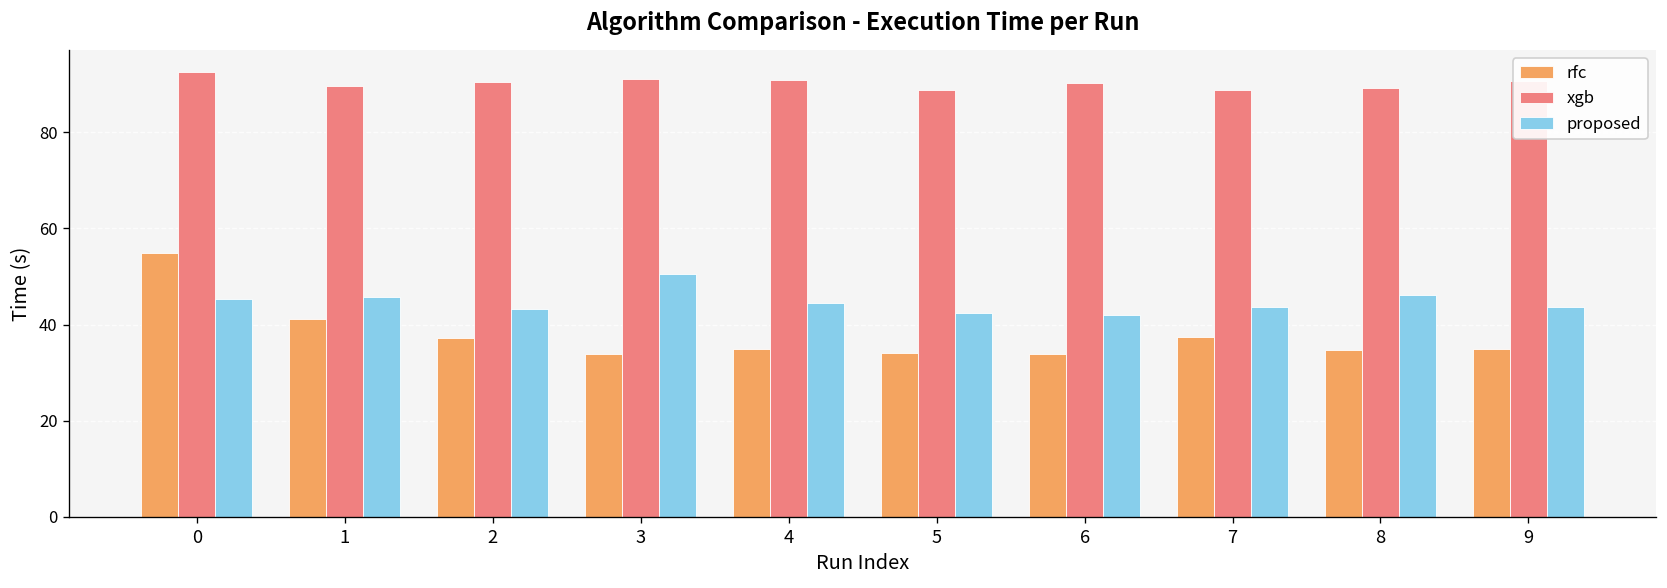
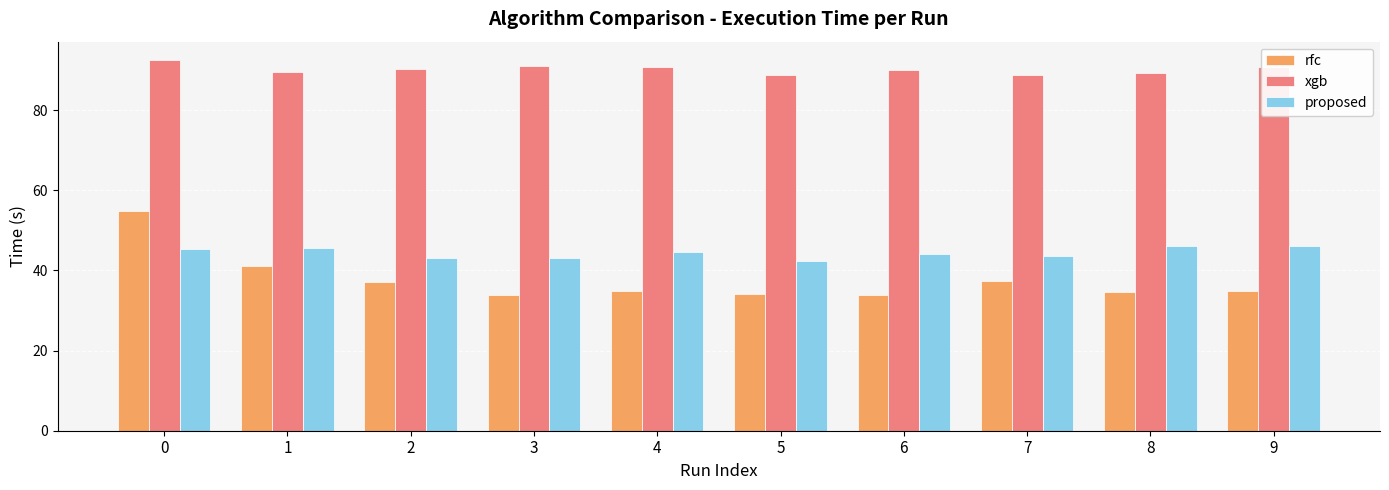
  {
    "proposed": {
      "0": 45,
      "1": 46,
      "2": 43,
-     "3": 50,
+     "3": 43,
      "4": 45,
      "5": 42,
-     "6": 42,
+     "6": 44,
      "7": 44,
      "8": 46,
-     "9": 44
+     "9": 46
    }
  }
